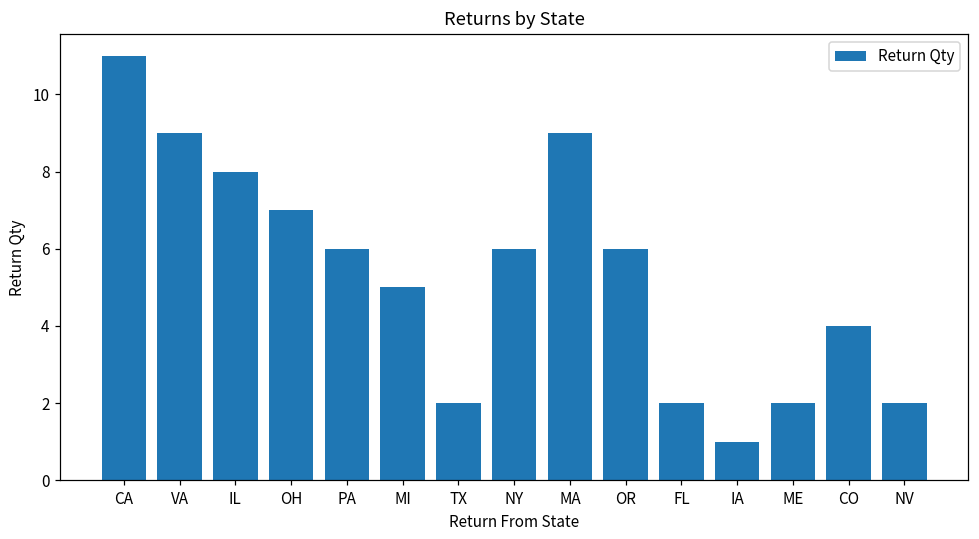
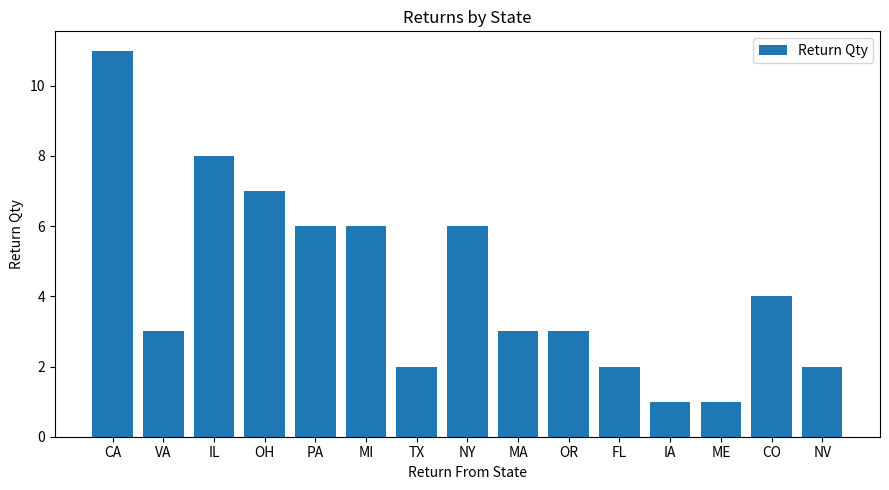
  {
    "CA": 11,
-   "VA": 9,
+   "VA": 3,
    "IL": 8,
    "OH": 7,
    "PA": 6,
-   "MI": 5,
+   "MI": 6,
    "TX": 2,
    "NY": 6,
-   "MA": 9,
-   "OR": 6,
+   "MA": 3,
+   "OR": 3,
    "FL": 2,
    "IA": 1,
-   "ME": 2,
+   "ME": 1,
    "CO": 4,
    "NV": 2
  }
